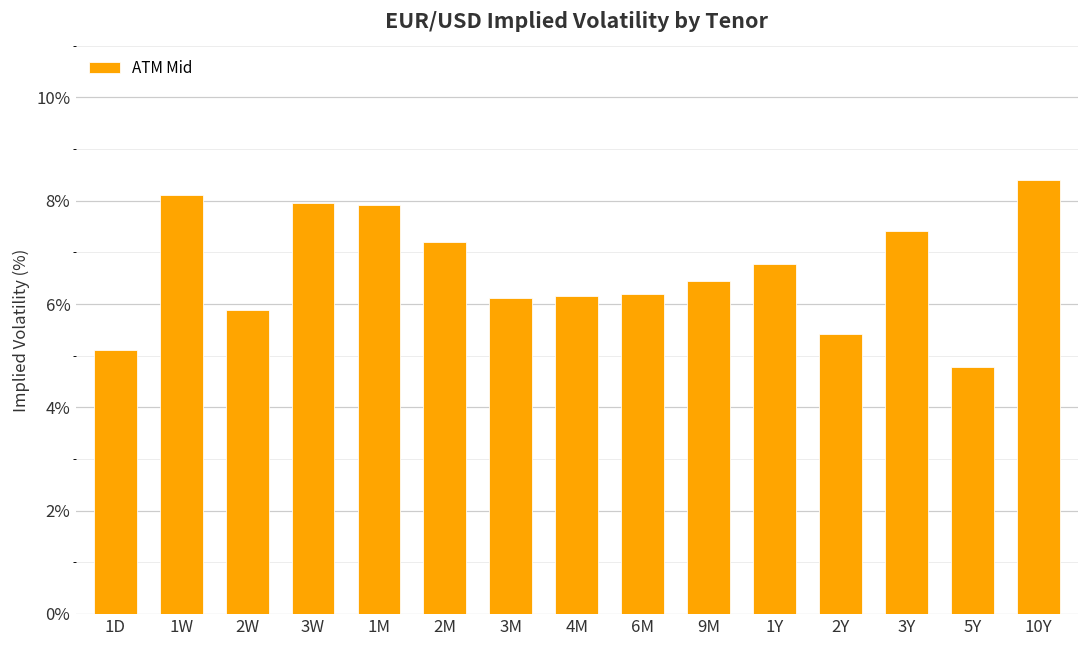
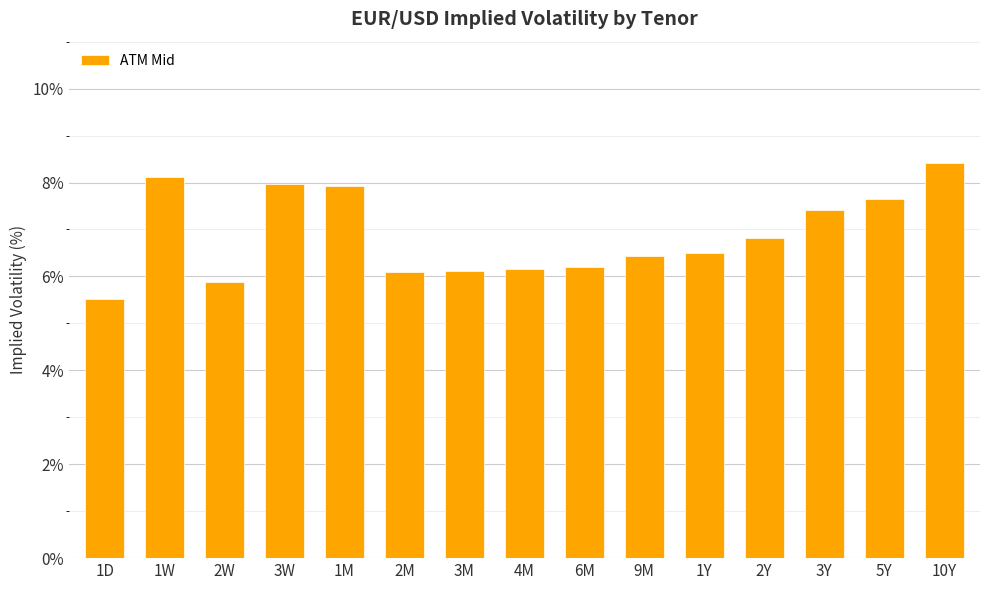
  {
-   "1D": "5.1%",
+   "1D": "5.5%",
    "1W": "8.1%",
    "2W": "5.9%",
    "3W": "8.0%",
    "1M": "7.9%",
-   "2M": "7.2%",
+   "2M": "6.1%",
    "3M": "6.1%",
    "4M": "6.2%",
    "6M": "6.2%",
    "9M": "6.4%",
-   "1Y": "6.8%",
-   "2Y": "5.4%",
+   "1Y": "6.5%",
+   "2Y": "6.8%",
    "3Y": "7.4%",
-   "5Y": "4.8%",
+   "5Y": "7.6%",
    "10Y": "8.4%"
  }
